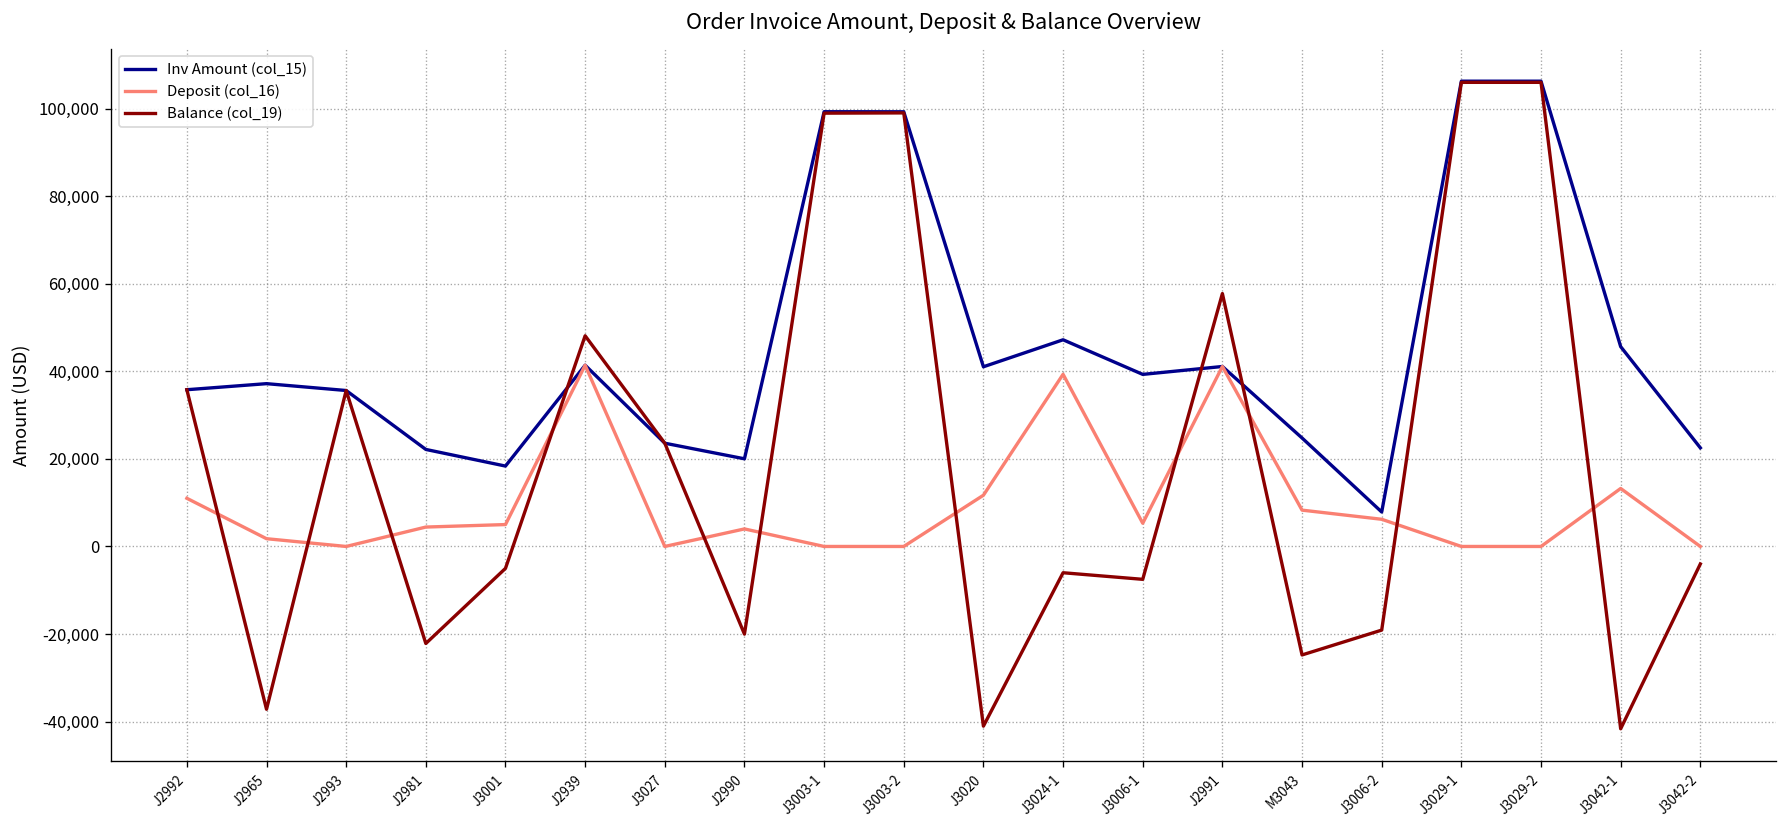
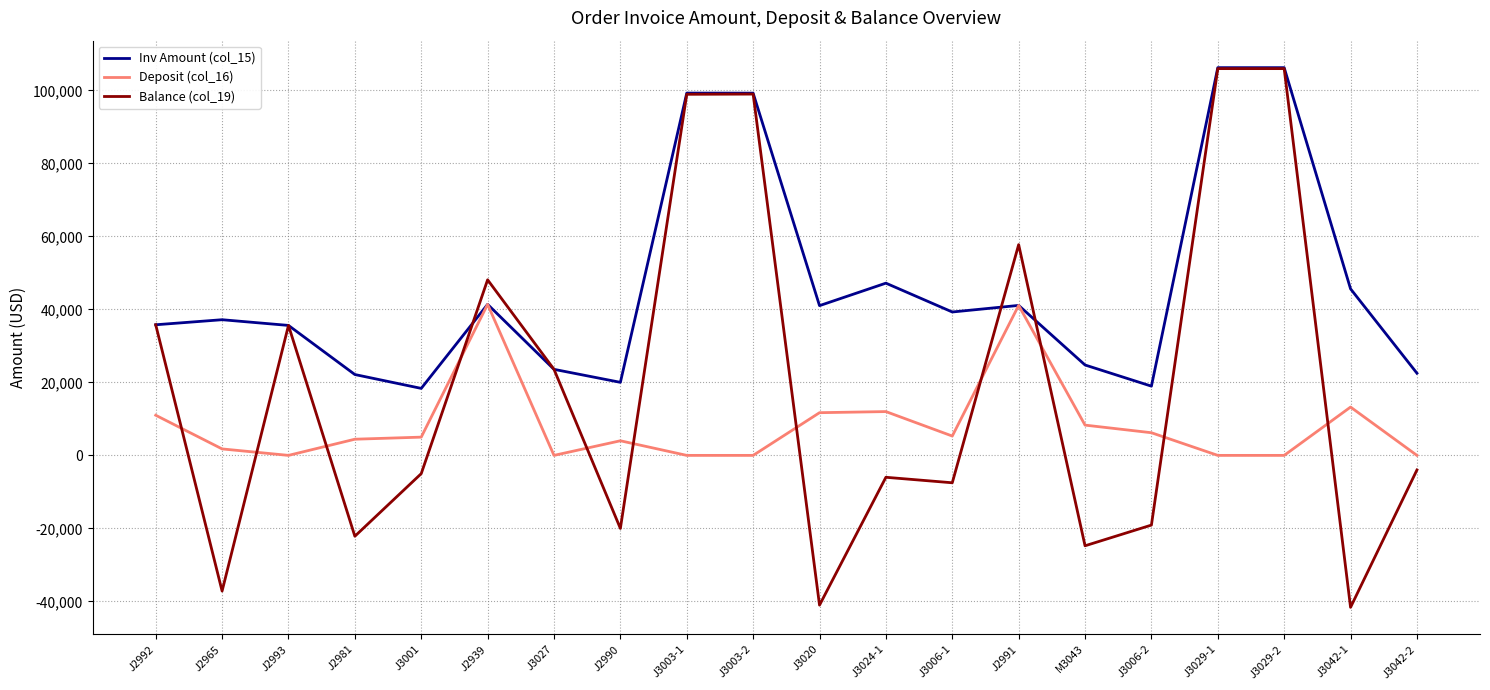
  {
    "Inv Amount (col_15)": {
      "J2965": "37,000",
      "J2981": "22,000",
      "J3001": "18,000",
      "J2990": "20,000",
      "J3020": "41,000",
      "J3024-1": "47,000",
      "J3006-1": "39,000",
      "M3043": "25,000",
-     "J3006-2": "8,000",
+     "J3006-2": "19,000",
      "J3042-1": "46,000",
      "J3042-2": "23,000"
    },
    "Deposit (col_16)": {
      "J2992": "11,000",
      "J2965": "2,000",
      "J2993": "0",
      "J2981": "4,000",
      "J3001": "5,000",
      "J3027": "0",
      "J2990": "4,000",
      "J3003-1": "0",
      "J3003-2": "0",
      "J3020": "12,000",
-     "J3024-1": "39,000",
+     "J3024-1": "12,000",
      "J3006-1": "5,000",
      "M3043": "8,000",
      "J3006-2": "6,000",
      "J3029-1": "0",
      "J3029-2": "0",
      "J3042-1": "13,000",
      "J3042-2": "0"
    },
    "Balance (col_19)": {
      "J2965": "-37,000",
      "J2981": "-22,000",
      "J3001": "-5,000",
      "J2939": "48,000",
      "J2990": "-20,000",
      "J3020": "-41,000",
      "J3024-1": "-6,000",
      "J3006-1": "-8,000",
      "J2991": "58,000",
      "M3043": "-25,000",
      "J3006-2": "-19,000",
      "J3042-1": "-42,000",
      "J3042-2": "-4,000"
    }
  }
